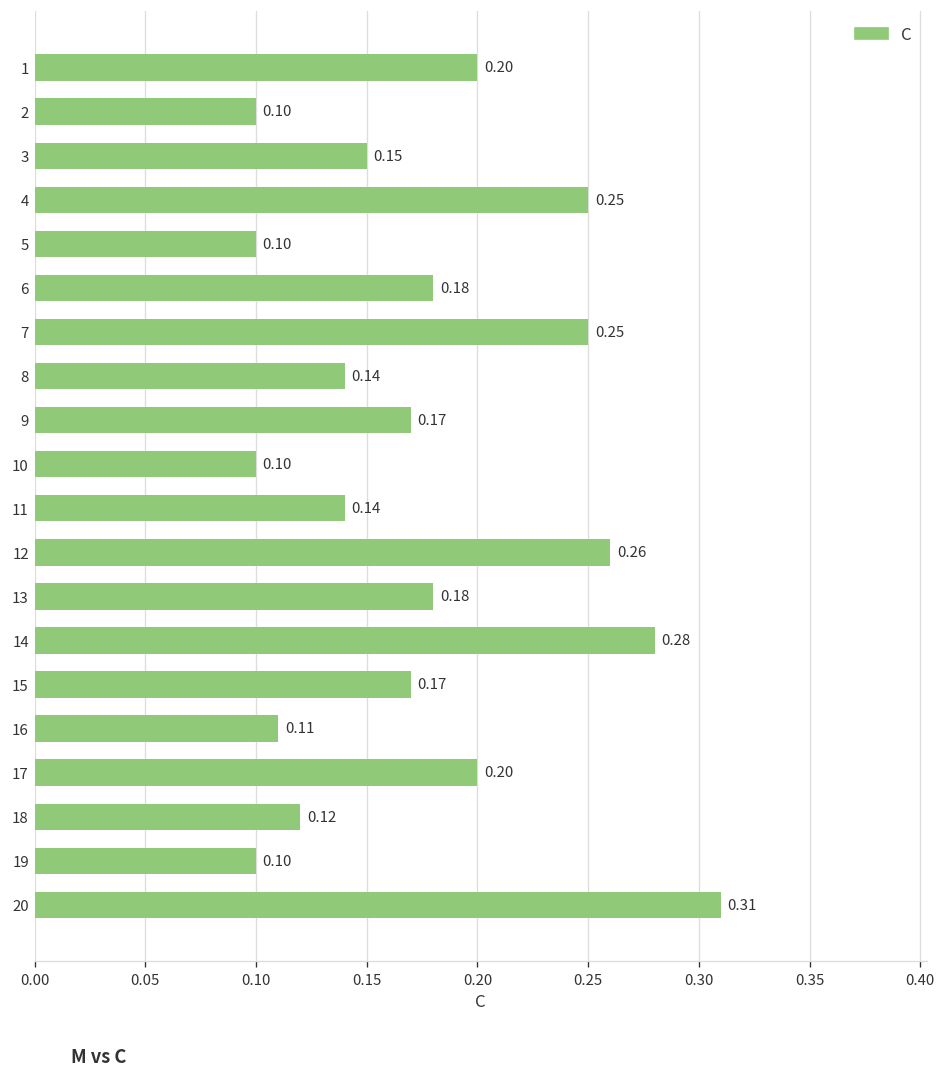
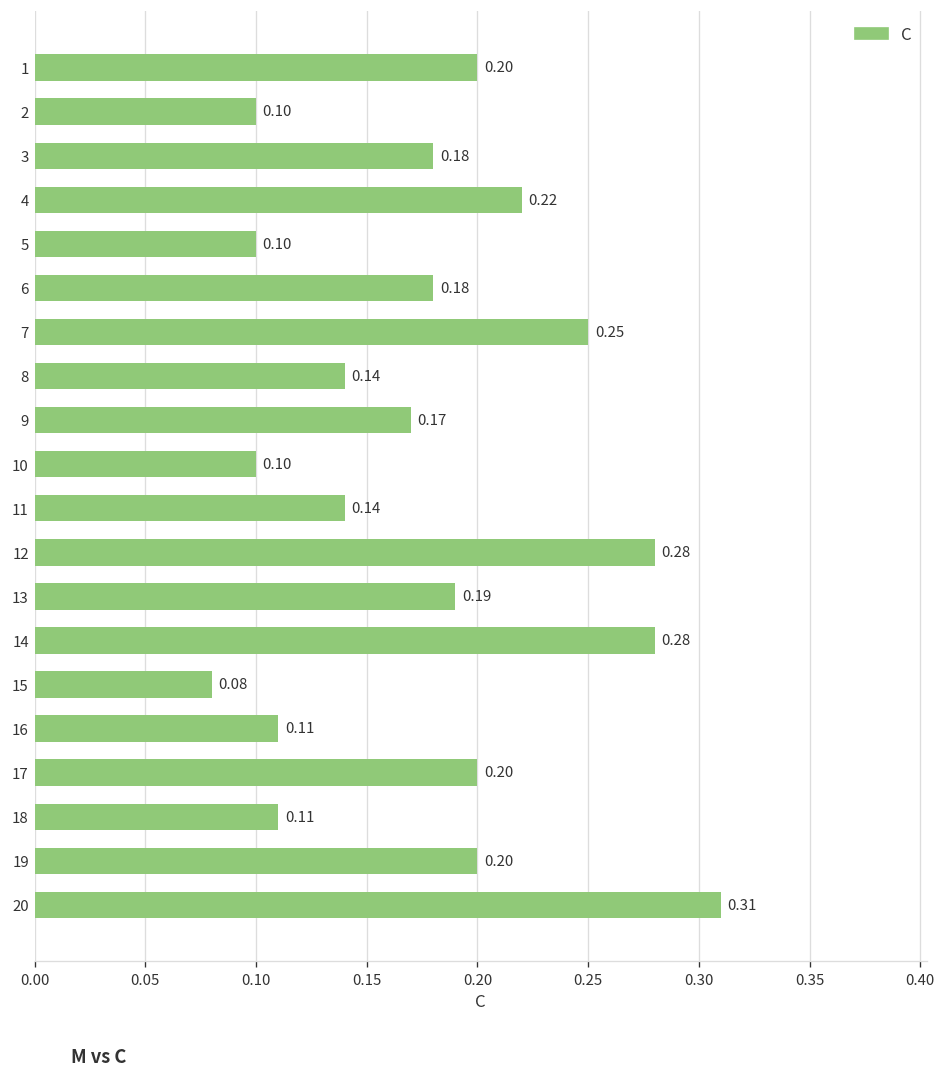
  {
    "1": 0.20,
    "2": 0.10,
-   "3": 0.15,
-   "4": 0.25,
+   "3": 0.18,
+   "4": 0.22,
    "5": 0.10,
    "6": 0.18,
    "7": 0.25,
    "8": 0.14,
    "9": 0.17,
    "10": 0.10,
    "11": 0.14,
-   "12": 0.26,
-   "13": 0.18,
+   "12": 0.28,
+   "13": 0.19,
    "14": 0.28,
-   "15": 0.17,
+   "15": 0.08,
    "16": 0.11,
    "17": 0.20,
-   "18": 0.12,
-   "19": 0.10,
+   "18": 0.11,
+   "19": 0.20,
    "20": 0.31
  }
